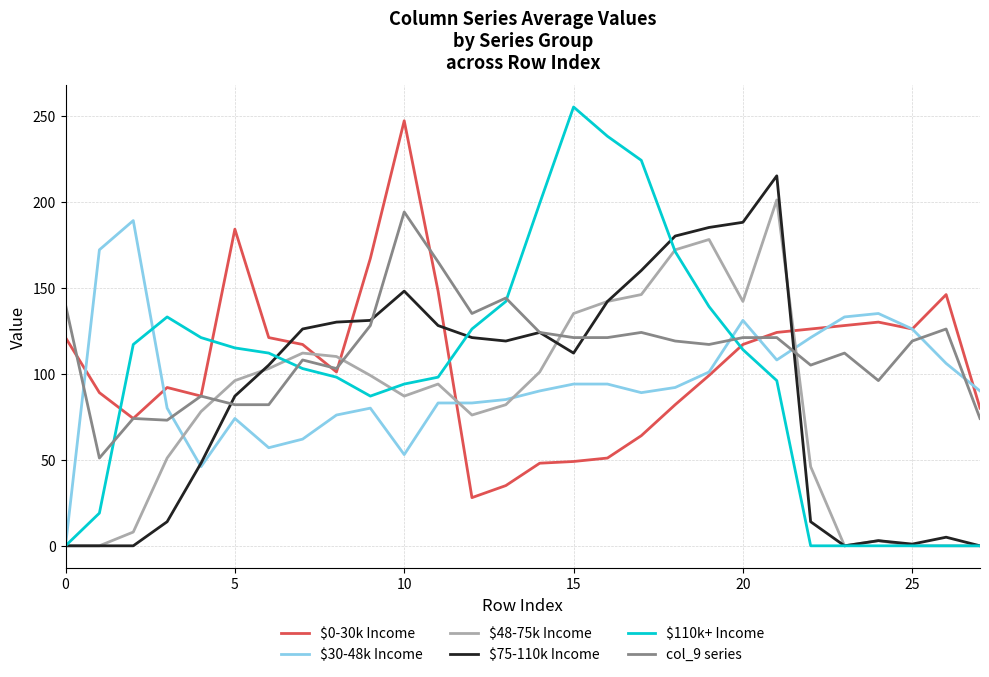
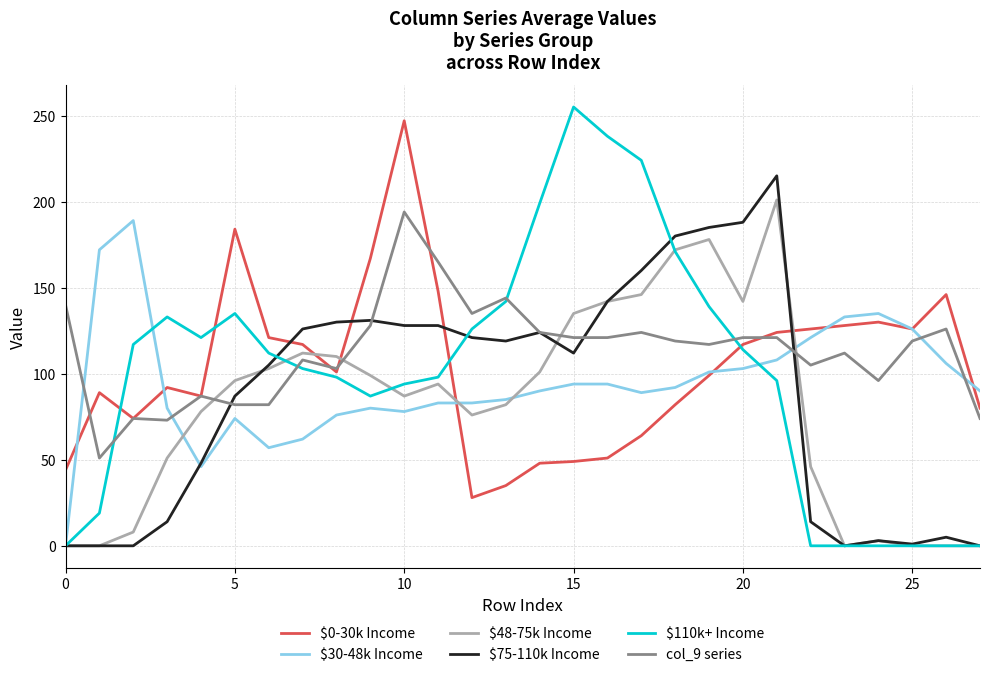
  {
    "$0-30k Income": {
-     "0": 121,
+     "0": 44,
      "5": 184,
      "10": 247,
      "15": 49,
      "20": 117
    },
    "$30-48k Income": {
      "5": 74,
-     "10": 53,
+     "10": 78,
      "15": 94,
-     "20": 131
+     "20": 103
    },
    "$75-110k Income": {
      "5": 87,
-     "10": 148,
+     "10": 128,
      "15": 112,
      "20": 188
    },
    "$110k+ Income": {
-     "5": 115,
+     "5": 135,
      "10": 94,
      "15": 255,
      "20": 114
    }
  }
